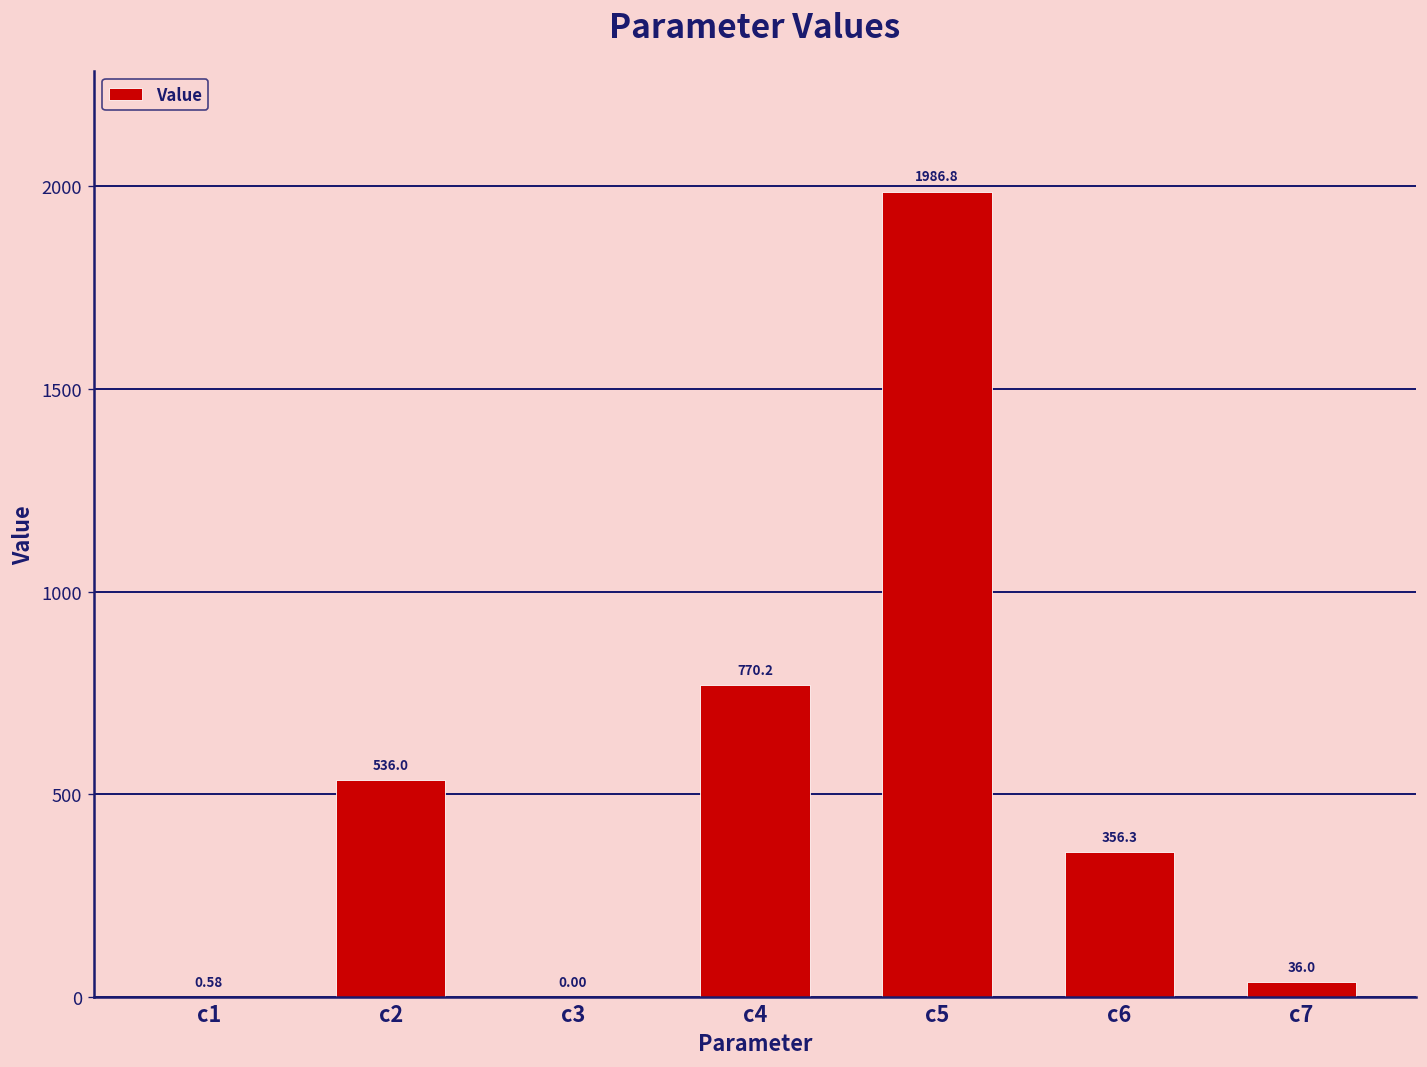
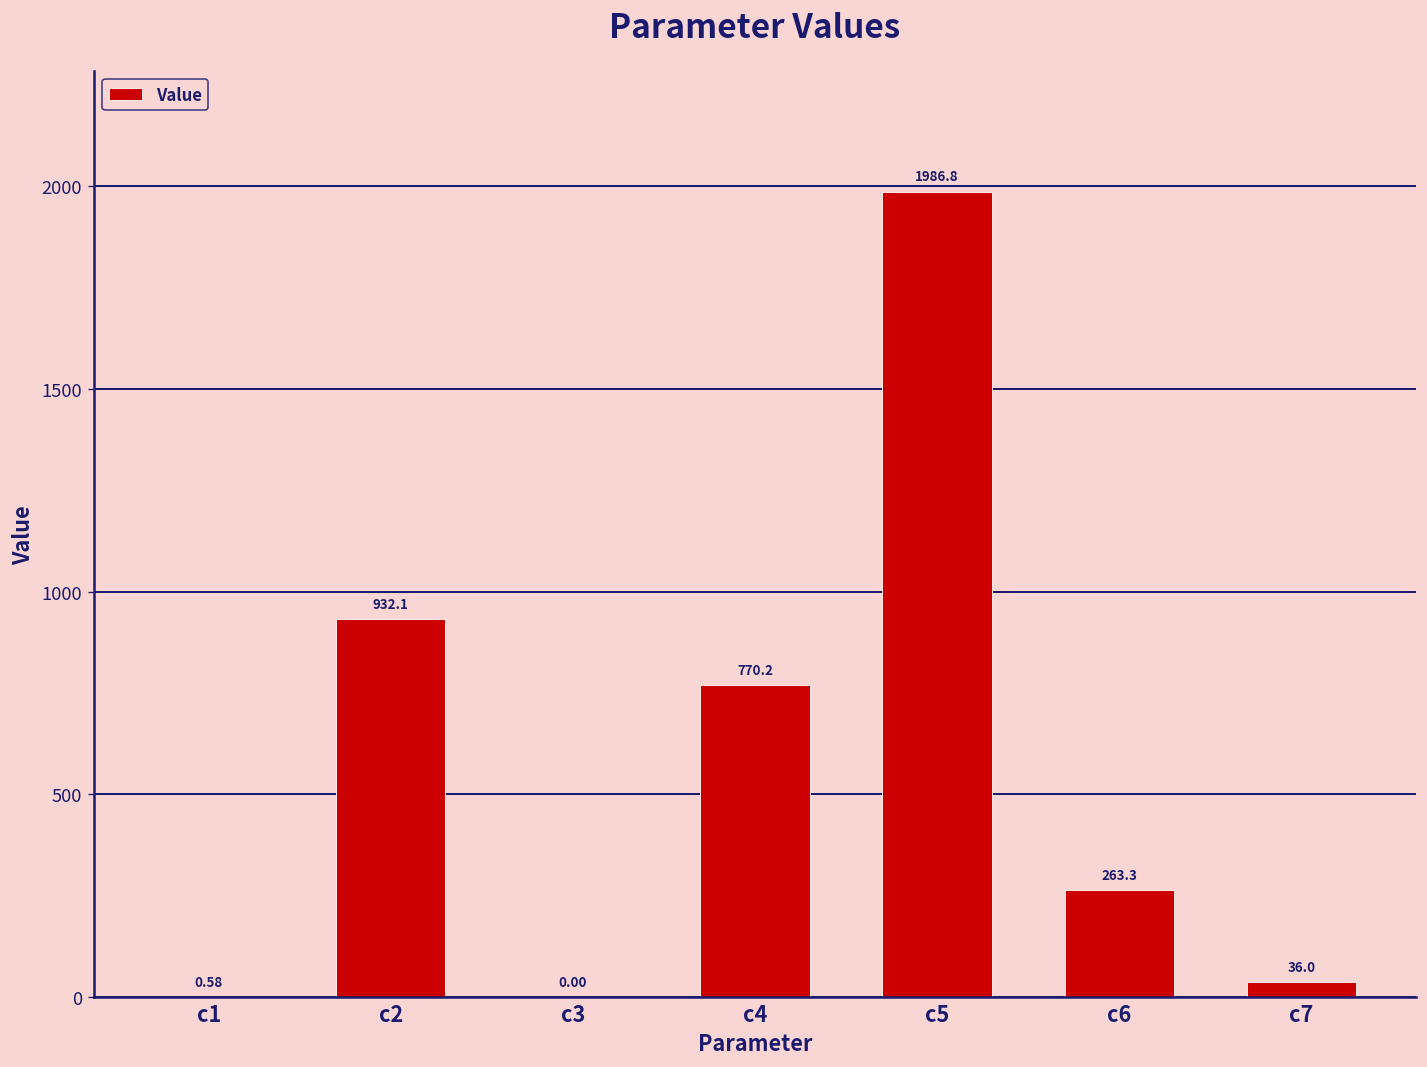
  {
    "c1": 0.58,
-   "c2": 536.0,
+   "c2": 932.1,
    "c3": 0.00,
    "c4": 770.2,
    "c5": 1986.8,
-   "c6": 356.3,
+   "c6": 263.3,
    "c7": 36.0
  }
